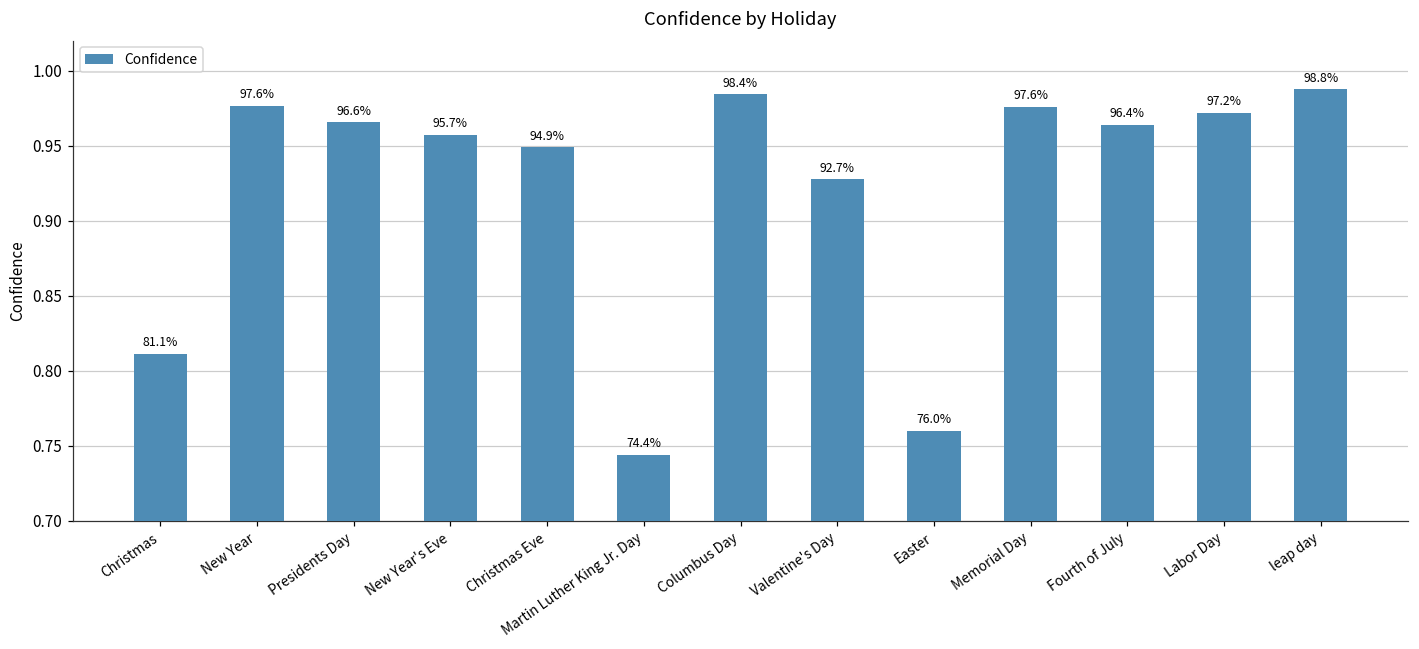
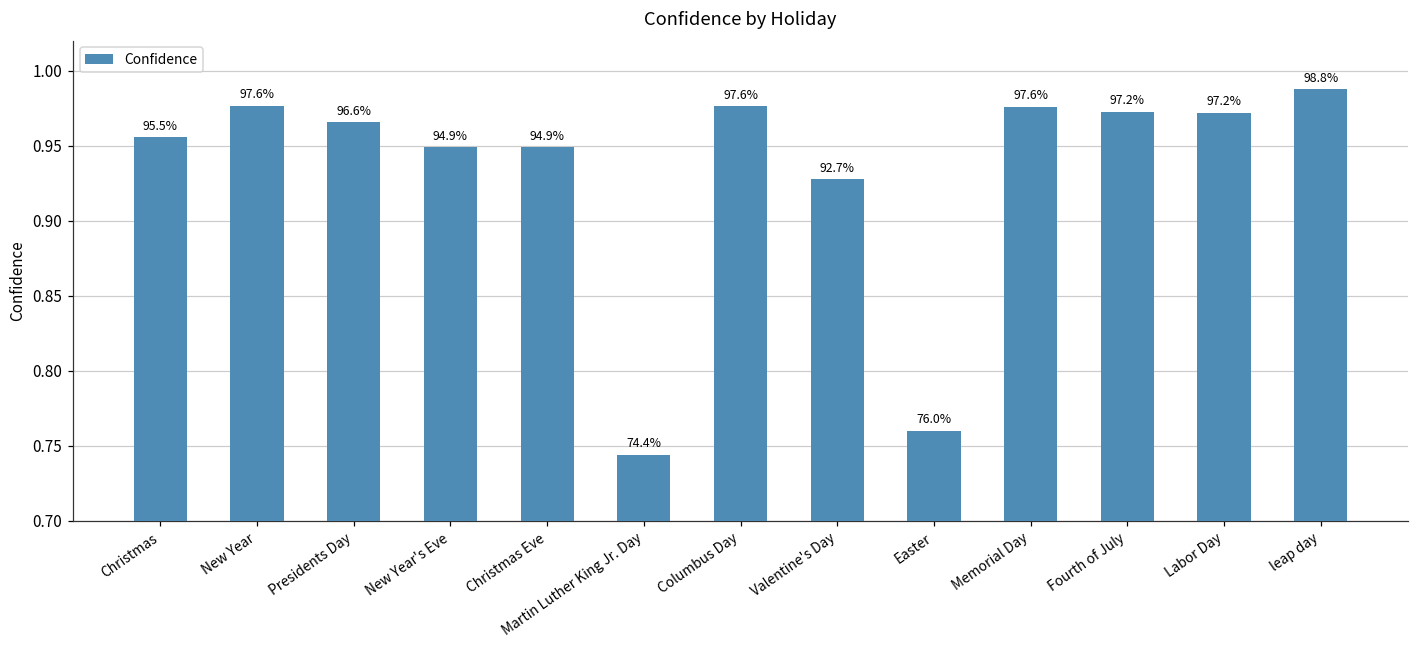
  {
-   "Christmas": "81.1%",
+   "Christmas": "95.5%",
    "New Year": "97.6%",
    "Presidents Day": "96.6%",
-   "New Year's Eve": "95.7%",
+   "New Year's Eve": "94.9%",
    "Christmas Eve": "94.9%",
    "Martin Luther King Jr. Day": "74.4%",
-   "Columbus Day": "98.4%",
+   "Columbus Day": "97.6%",
    "Valentine's Day": "92.7%",
    "Easter": "76.0%",
    "Memorial Day": "97.6%",
-   "Fourth of July": "96.4%",
+   "Fourth of July": "97.2%",
    "Labor Day": "97.2%",
    "leap day": "98.8%"
  }
